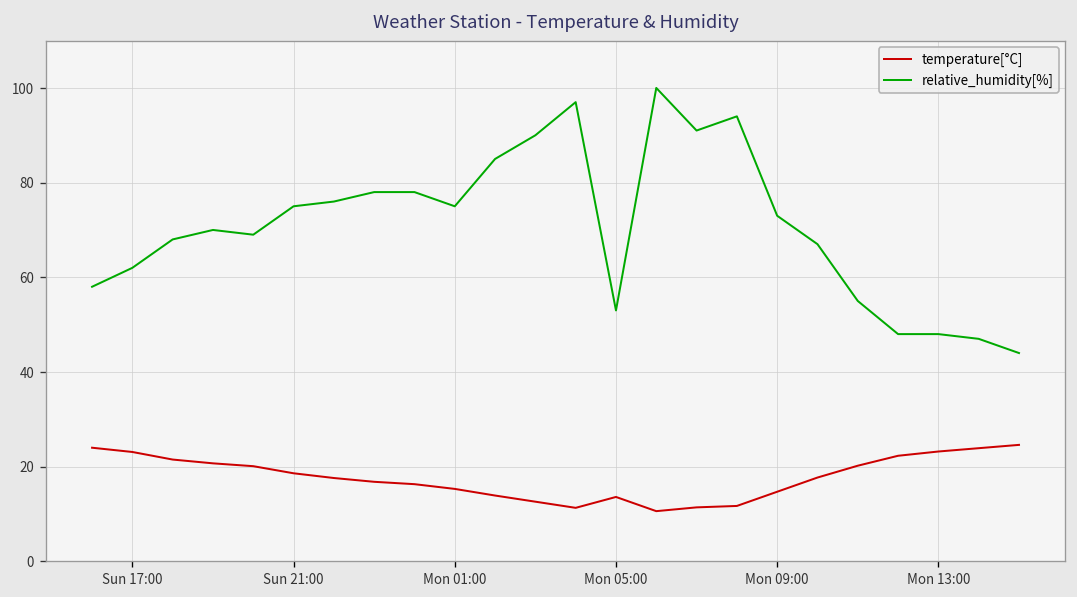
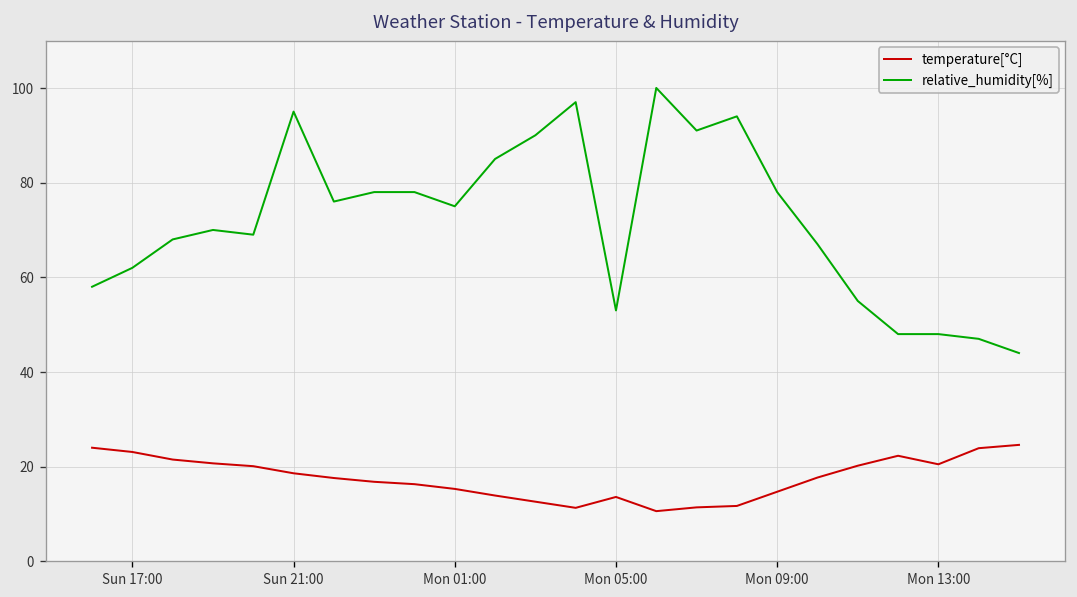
  {
    "temperature[°C]": {
      "Sun 17:00": 23,
      "Sun 21:00": 19,
      "Mon 01:00": 15,
      "Mon 05:00": 14,
      "Mon 09:00": 15,
-     "Mon 13:00": 23
+     "Mon 13:00": 21
    },
    "relative_humidity[%]": {
      "Sun 17:00": 62,
-     "Sun 21:00": 75,
+     "Sun 21:00": 95,
      "Mon 01:00": 75,
      "Mon 05:00": 53,
-     "Mon 09:00": 73,
+     "Mon 09:00": 78,
      "Mon 13:00": 48
    }
  }
